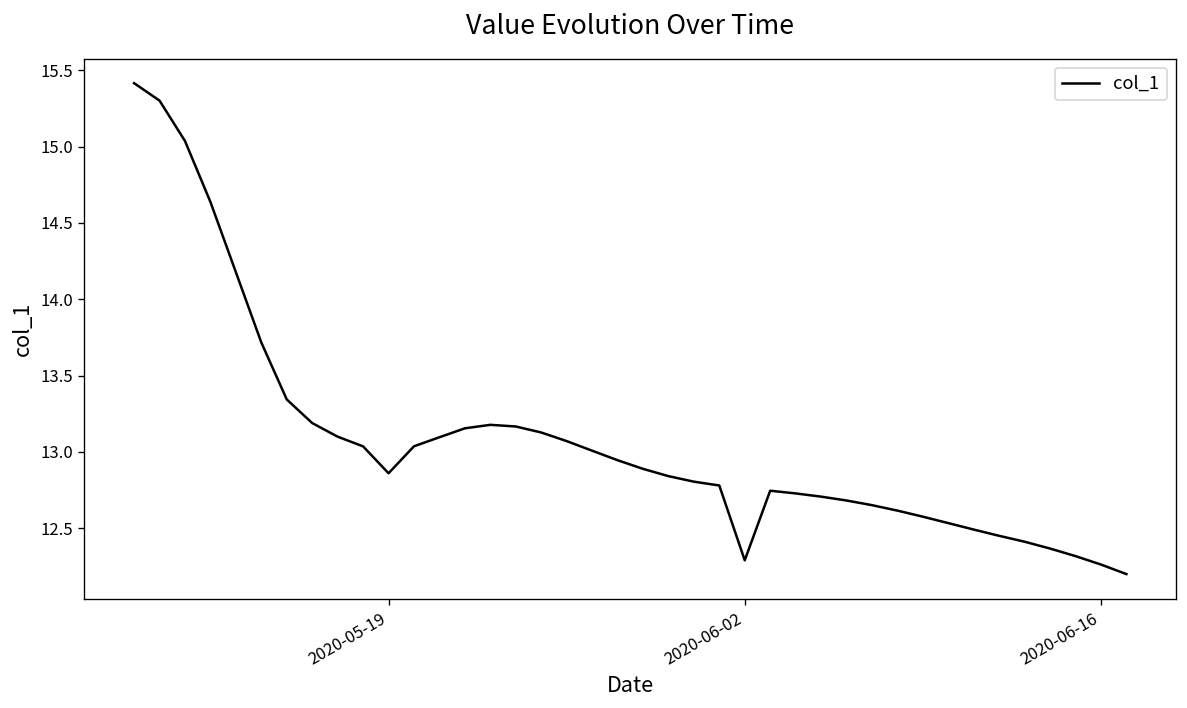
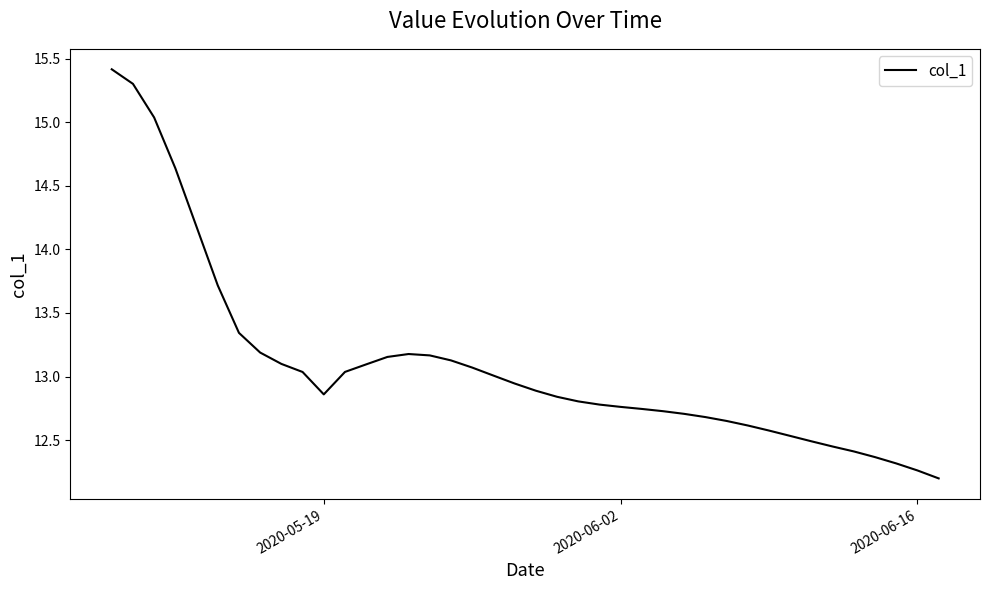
  {
    "2020-05-19": 12.86,
-   "2020-06-02": 12.29,
+   "2020-06-02": 12.76,
    "2020-06-16": 12.26
  }
